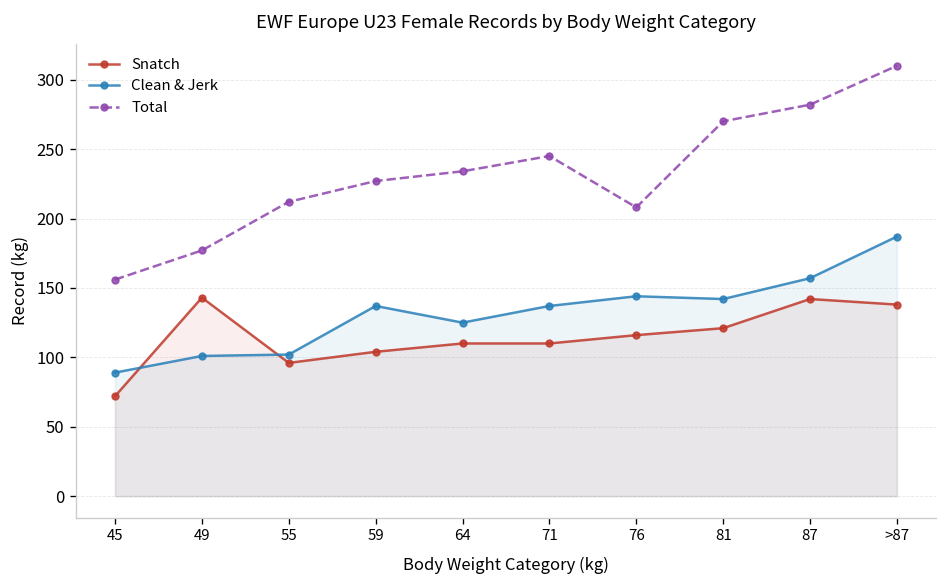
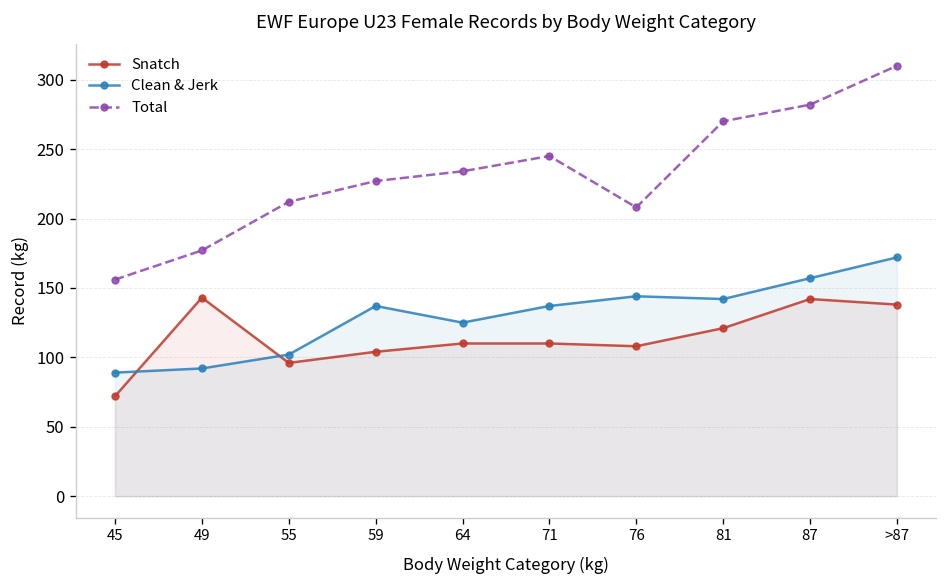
  {
    "Snatch": {
      "45": 72,
      "49": 143,
      "55": 96,
      "59": 104,
      "64": 110,
      "71": 110,
-     "76": 116,
+     "76": 108,
      "81": 121,
      "87": 142,
      ">87": 138
    },
    "Clean & Jerk": {
      "45": 89,
-     "49": 101,
+     "49": 92,
      "55": 102,
      "59": 137,
      "64": 125,
      "71": 137,
      "76": 144,
      "81": 142,
      "87": 157,
-     ">87": 187
+     ">87": 172
    },
    "Total": {
      "45": 156,
      "49": 177,
      "55": 212,
      "59": 227,
      "64": 234,
      "71": 245,
      "76": 208,
      "81": 270,
      "87": 282,
      ">87": 310
    }
  }
